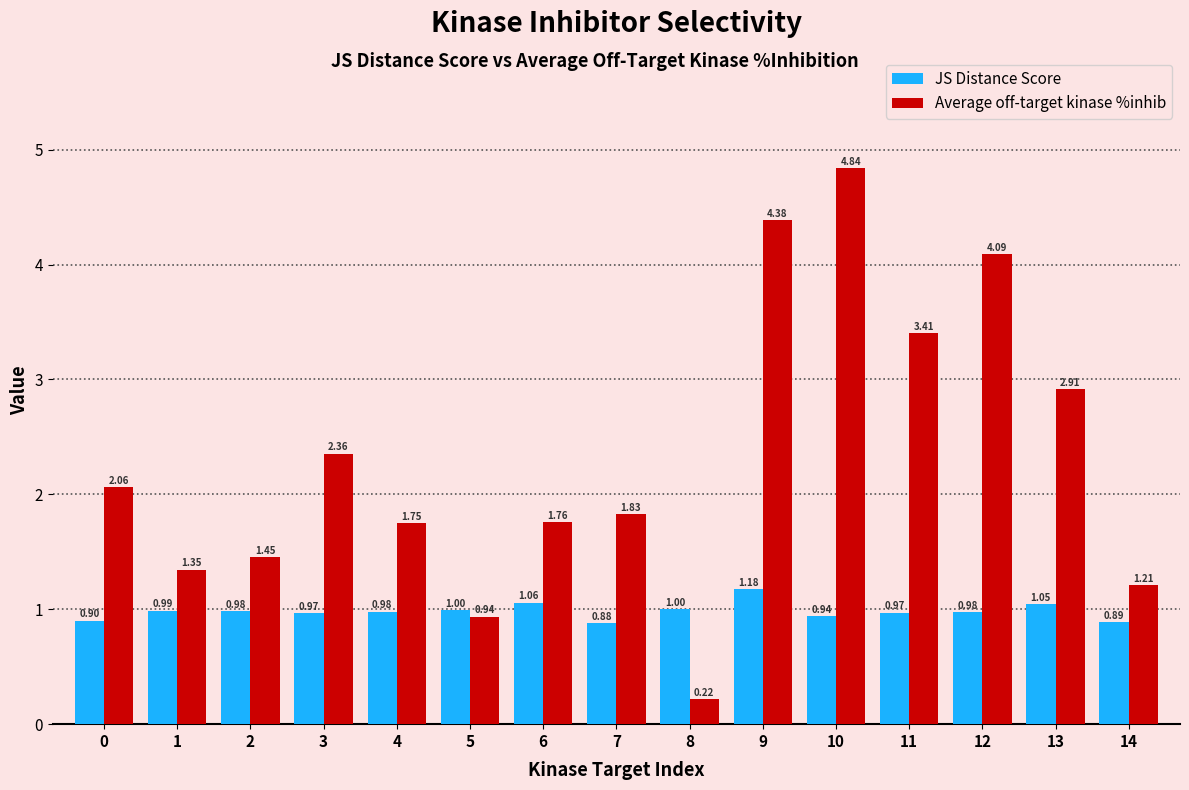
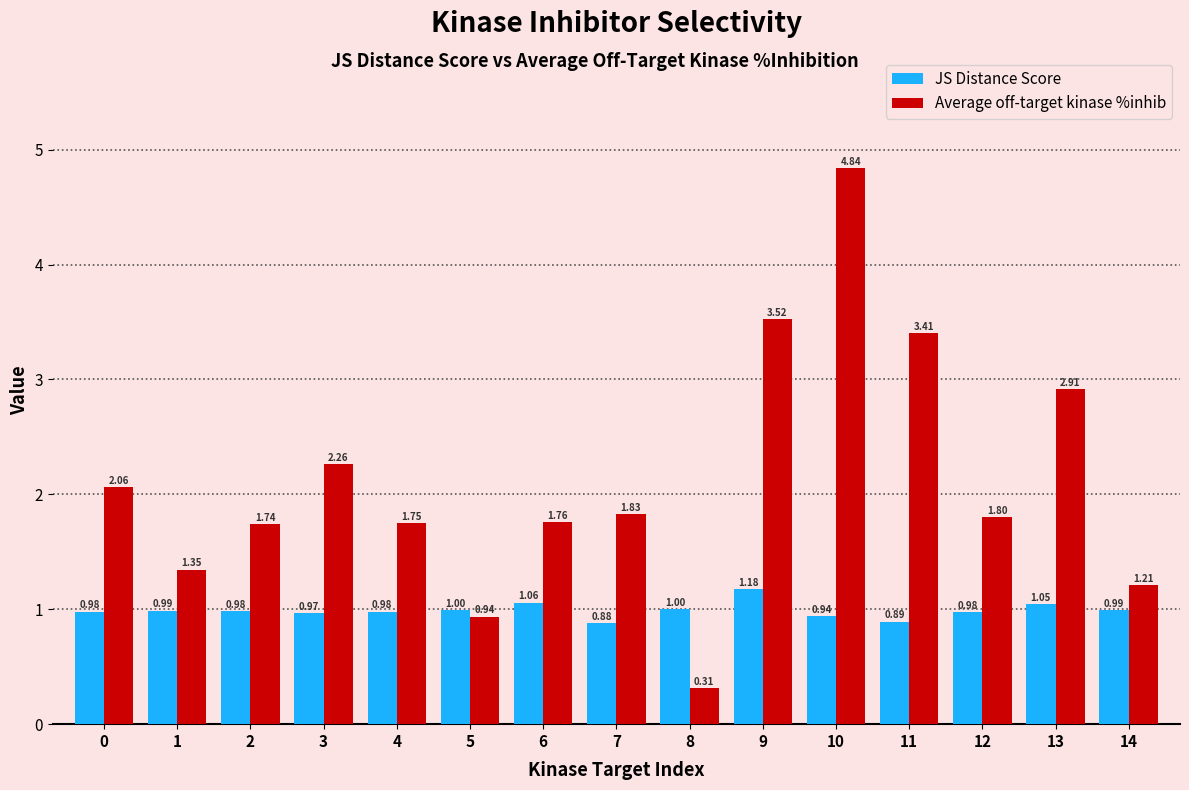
  {
    "JS Distance Score": {
-     "0": 0.90,
+     "0": 0.98,
      "1": 0.99,
      "2": 0.98,
      "3": 0.97,
      "4": 0.98,
      "5": 1.00,
      "6": 1.06,
      "7": 0.88,
      "8": 1.00,
      "9": 1.18,
      "10": 0.94,
-     "11": 0.97,
+     "11": 0.89,
      "12": 0.98,
      "13": 1.05,
-     "14": 0.89
+     "14": 0.99
    },
    "Average off-target kinase %inhib": {
      "0": 2.06,
      "1": 1.35,
-     "2": 1.45,
-     "3": 2.36,
+     "2": 1.74,
+     "3": 2.26,
      "4": 1.75,
      "5": 0.94,
      "6": 1.76,
      "7": 1.83,
-     "8": 0.22,
-     "9": 4.38,
+     "8": 0.31,
+     "9": 3.52,
      "10": 4.84,
      "11": 3.41,
-     "12": 4.09,
+     "12": 1.80,
      "13": 2.91,
      "14": 1.21
    }
  }
